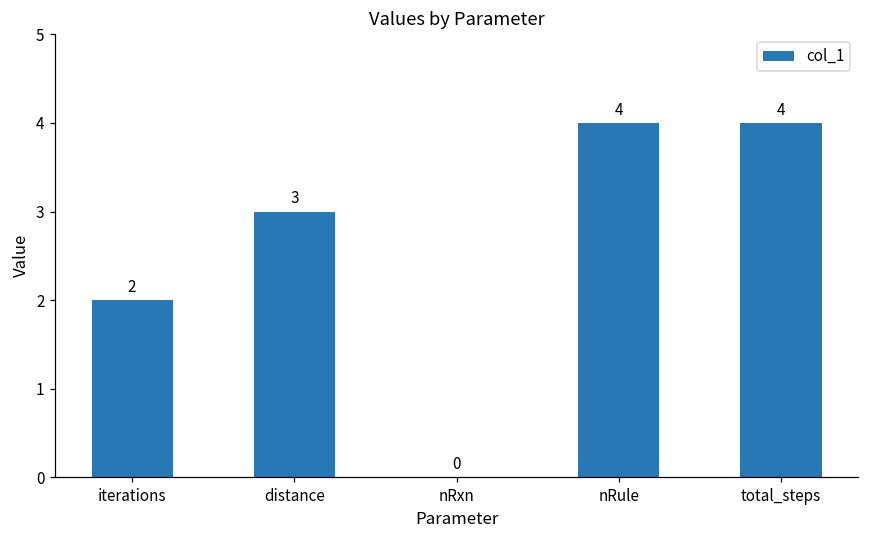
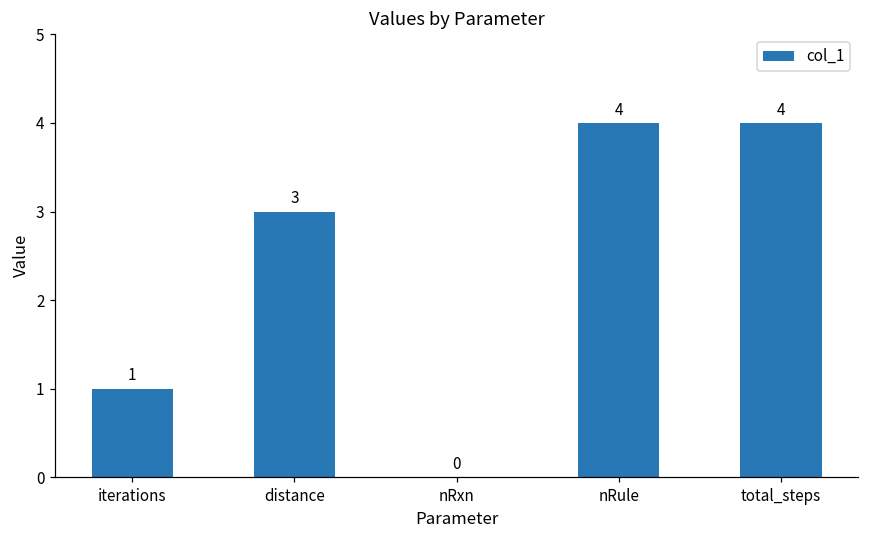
  {
-   "iterations": 2,
+   "iterations": 1,
    "distance": 3,
    "nRxn": 0,
    "nRule": 4,
    "total_steps": 4
  }
